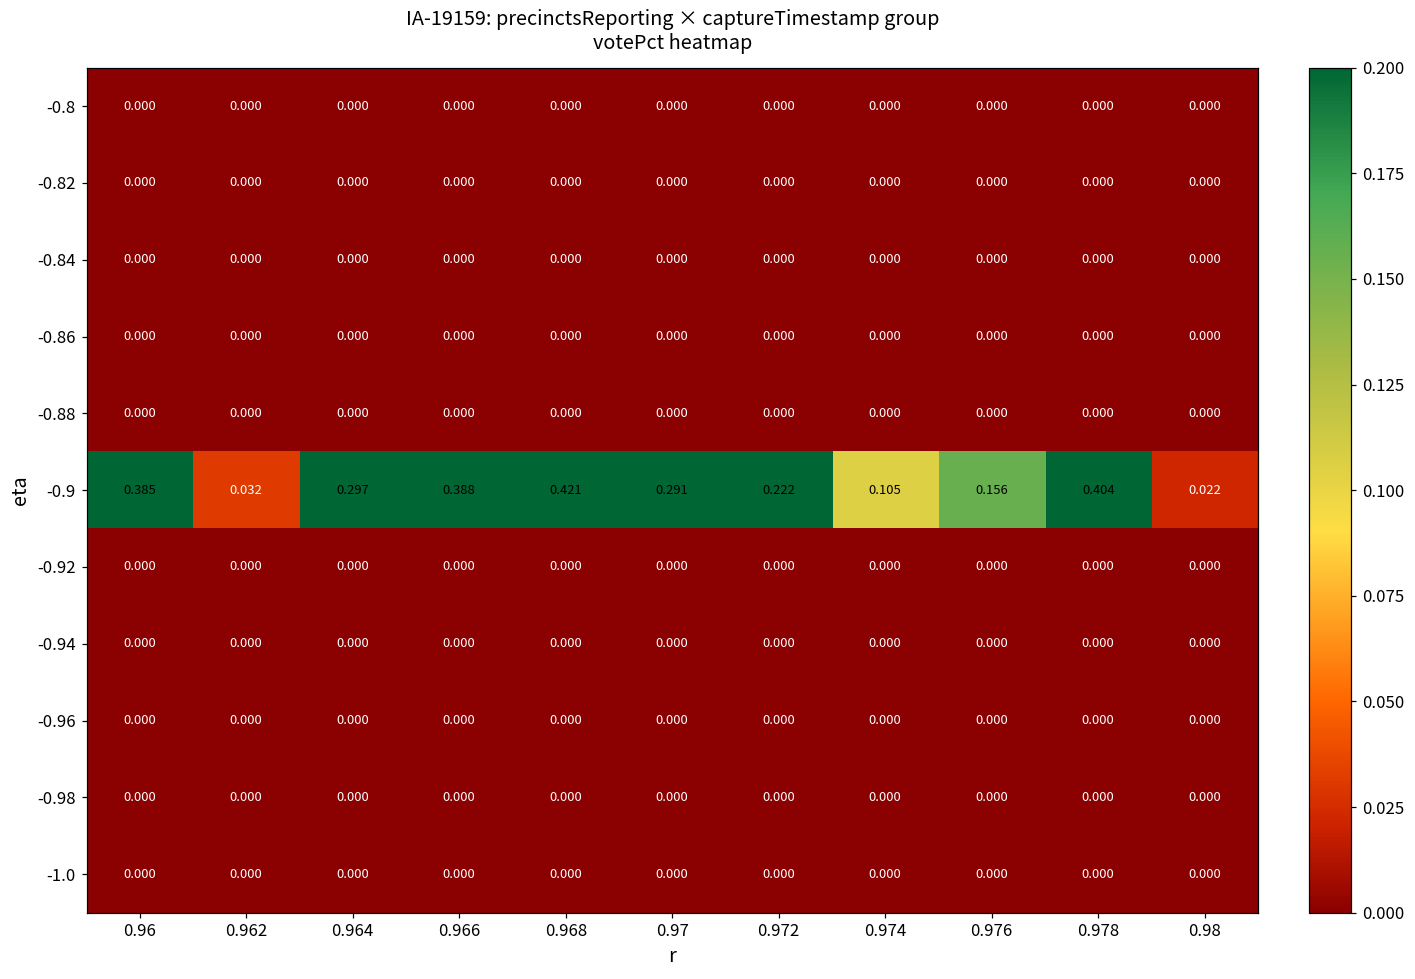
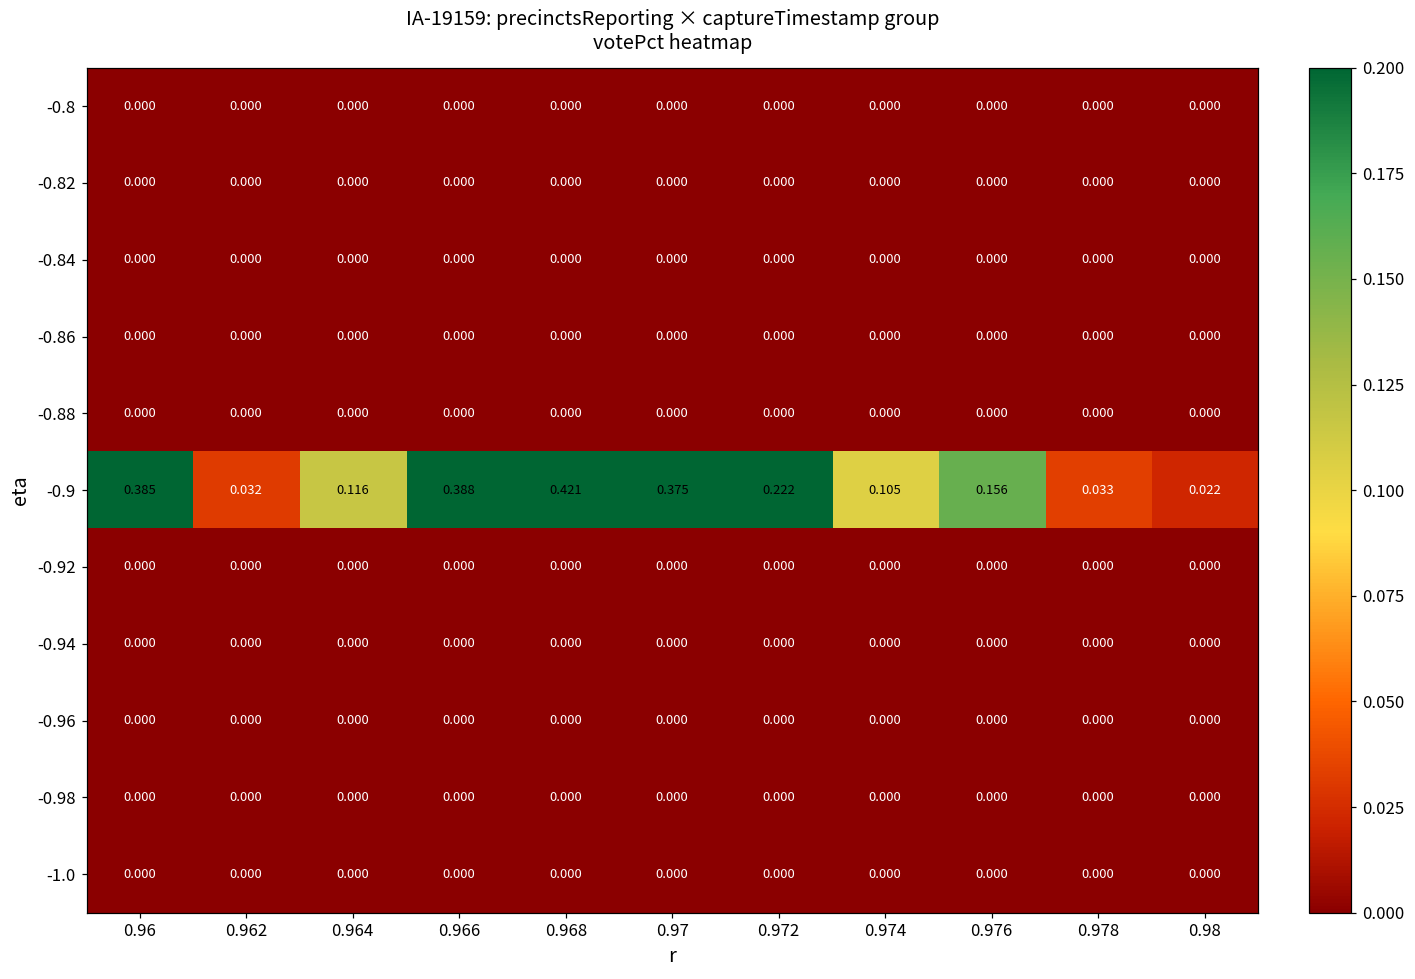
  {
    "-0.8": {
      "0.96": 0.000,
      "0.962": 0.000,
      "0.964": 0.000,
      "0.966": 0.000,
      "0.968": 0.000,
      "0.97": 0.000,
      "0.972": 0.000,
      "0.974": 0.000,
      "0.976": 0.000,
      "0.978": 0.000,
      "0.98": 0.000
    },
    "-0.82": {
      "0.96": 0.000,
      "0.962": 0.000,
      "0.964": 0.000,
      "0.966": 0.000,
      "0.968": 0.000,
      "0.97": 0.000,
      "0.972": 0.000,
      "0.974": 0.000,
      "0.976": 0.000,
      "0.978": 0.000,
      "0.98": 0.000
    },
    "-0.84": {
      "0.96": 0.000,
      "0.962": 0.000,
      "0.964": 0.000,
      "0.966": 0.000,
      "0.968": 0.000,
      "0.97": 0.000,
      "0.972": 0.000,
      "0.974": 0.000,
      "0.976": 0.000,
      "0.978": 0.000,
      "0.98": 0.000
    },
    "-0.86": {
      "0.96": 0.000,
      "0.962": 0.000,
      "0.964": 0.000,
      "0.966": 0.000,
      "0.968": 0.000,
      "0.97": 0.000,
      "0.972": 0.000,
      "0.974": 0.000,
      "0.976": 0.000,
      "0.978": 0.000,
      "0.98": 0.000
    },
    "-0.88": {
      "0.96": 0.000,
      "0.962": 0.000,
      "0.964": 0.000,
      "0.966": 0.000,
      "0.968": 0.000,
      "0.97": 0.000,
      "0.972": 0.000,
      "0.974": 0.000,
      "0.976": 0.000,
      "0.978": 0.000,
      "0.98": 0.000
    },
    "-0.9": {
      "0.96": 0.385,
      "0.962": 0.032,
-     "0.964": 0.297,
+     "0.964": 0.116,
      "0.966": 0.388,
      "0.968": 0.421,
-     "0.97": 0.291,
+     "0.97": 0.375,
      "0.972": 0.222,
      "0.974": 0.105,
      "0.976": 0.156,
-     "0.978": 0.404,
+     "0.978": 0.033,
      "0.98": 0.022
    },
    "-0.92": {
      "0.96": 0.000,
      "0.962": 0.000,
      "0.964": 0.000,
      "0.966": 0.000,
      "0.968": 0.000,
      "0.97": 0.000,
      "0.972": 0.000,
      "0.974": 0.000,
      "0.976": 0.000,
      "0.978": 0.000,
      "0.98": 0.000
    },
    "-0.94": {
      "0.96": 0.000,
      "0.962": 0.000,
      "0.964": 0.000,
      "0.966": 0.000,
      "0.968": 0.000,
      "0.97": 0.000,
      "0.972": 0.000,
      "0.974": 0.000,
      "0.976": 0.000,
      "0.978": 0.000,
      "0.98": 0.000
    },
    "-0.96": {
      "0.96": 0.000,
      "0.962": 0.000,
      "0.964": 0.000,
      "0.966": 0.000,
      "0.968": 0.000,
      "0.97": 0.000,
      "0.972": 0.000,
      "0.974": 0.000,
      "0.976": 0.000,
      "0.978": 0.000,
      "0.98": 0.000
    },
    "-0.98": {
      "0.96": 0.000,
      "0.962": 0.000,
      "0.964": 0.000,
      "0.966": 0.000,
      "0.968": 0.000,
      "0.97": 0.000,
      "0.972": 0.000,
      "0.974": 0.000,
      "0.976": 0.000,
      "0.978": 0.000,
      "0.98": 0.000
    },
    "-1.0": {
      "0.96": 0.000,
      "0.962": 0.000,
      "0.964": 0.000,
      "0.966": 0.000,
      "0.968": 0.000,
      "0.97": 0.000,
      "0.972": 0.000,
      "0.974": 0.000,
      "0.976": 0.000,
      "0.978": 0.000,
      "0.98": 0.000
    }
  }
